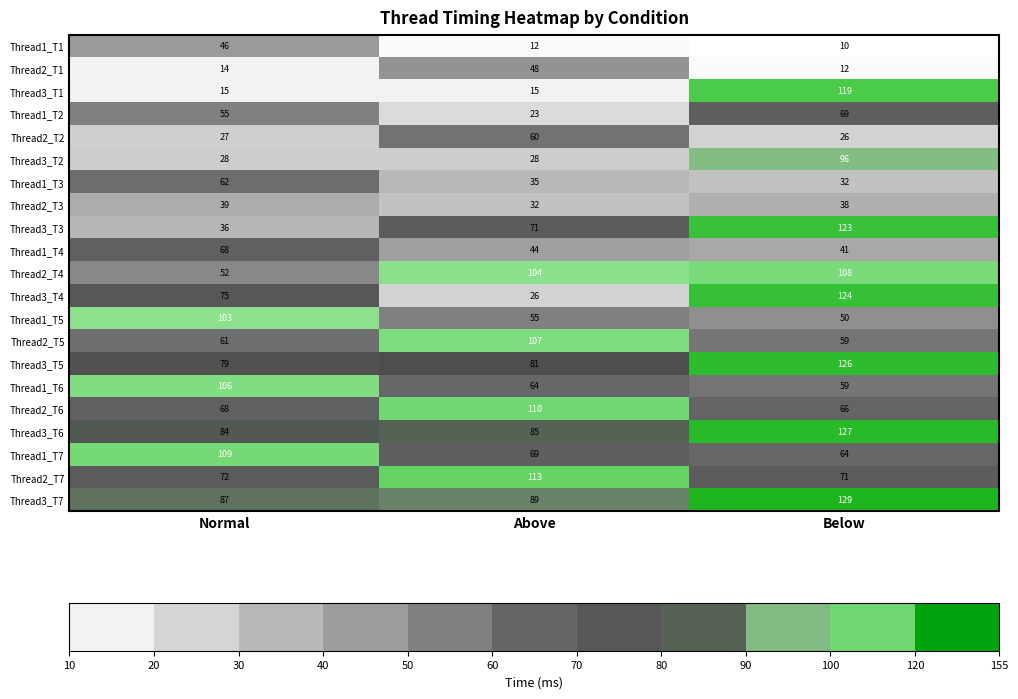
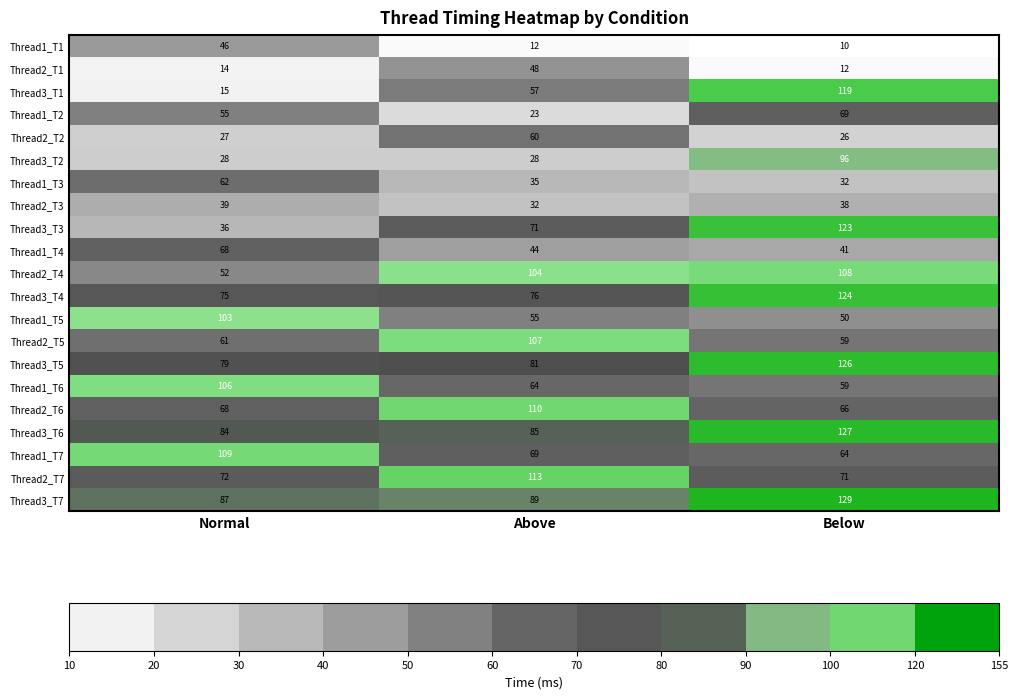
  {
    "Thread Timing Heatmap by Condition": {
      "Thread1_T1": {
        "Normal": 46,
        "Above": 12,
        "Below": 10
      },
      "Thread2_T1": {
        "Normal": 14,
        "Above": 48,
        "Below": 12
      },
      "Thread3_T1": {
        "Normal": 15,
-       "Above": 15,
+       "Above": 57,
        "Below": 119
      },
      "Thread1_T2": {
        "Normal": 55,
        "Above": 23,
        "Below": 69
      },
      "Thread2_T2": {
        "Normal": 27,
        "Above": 60,
        "Below": 26
      },
      "Thread3_T2": {
        "Normal": 28,
        "Above": 28,
        "Below": 96
      },
      "Thread1_T3": {
        "Normal": 62,
        "Above": 35,
        "Below": 32
      },
      "Thread2_T3": {
        "Normal": 39,
        "Above": 32,
        "Below": 38
      },
      "Thread3_T3": {
        "Normal": 36,
        "Above": 71,
        "Below": 123
      },
      "Thread1_T4": {
        "Normal": 68,
        "Above": 44,
        "Below": 41
      },
      "Thread2_T4": {
        "Normal": 52,
        "Above": 104,
        "Below": 108
      },
      "Thread3_T4": {
        "Normal": 75,
-       "Above": 26,
+       "Above": 76,
        "Below": 124
      },
      "Thread1_T5": {
        "Normal": 103,
        "Above": 55,
        "Below": 50
      },
      "Thread2_T5": {
        "Normal": 61,
        "Above": 107,
        "Below": 59
      },
      "Thread3_T5": {
        "Normal": 79,
        "Above": 81,
        "Below": 126
      },
      "Thread1_T6": {
        "Normal": 106,
        "Above": 64,
        "Below": 59
      },
      "Thread2_T6": {
        "Normal": 68,
        "Above": 110,
        "Below": 66
      },
      "Thread3_T6": {
        "Normal": 84,
        "Above": 85,
        "Below": 127
      },
      "Thread1_T7": {
        "Normal": 109,
        "Above": 69,
        "Below": 64
      },
      "Thread2_T7": {
        "Normal": 72,
        "Above": 113,
        "Below": 71
      },
      "Thread3_T7": {
        "Normal": 87,
        "Above": 89,
        "Below": 129
      }
    }
  }
